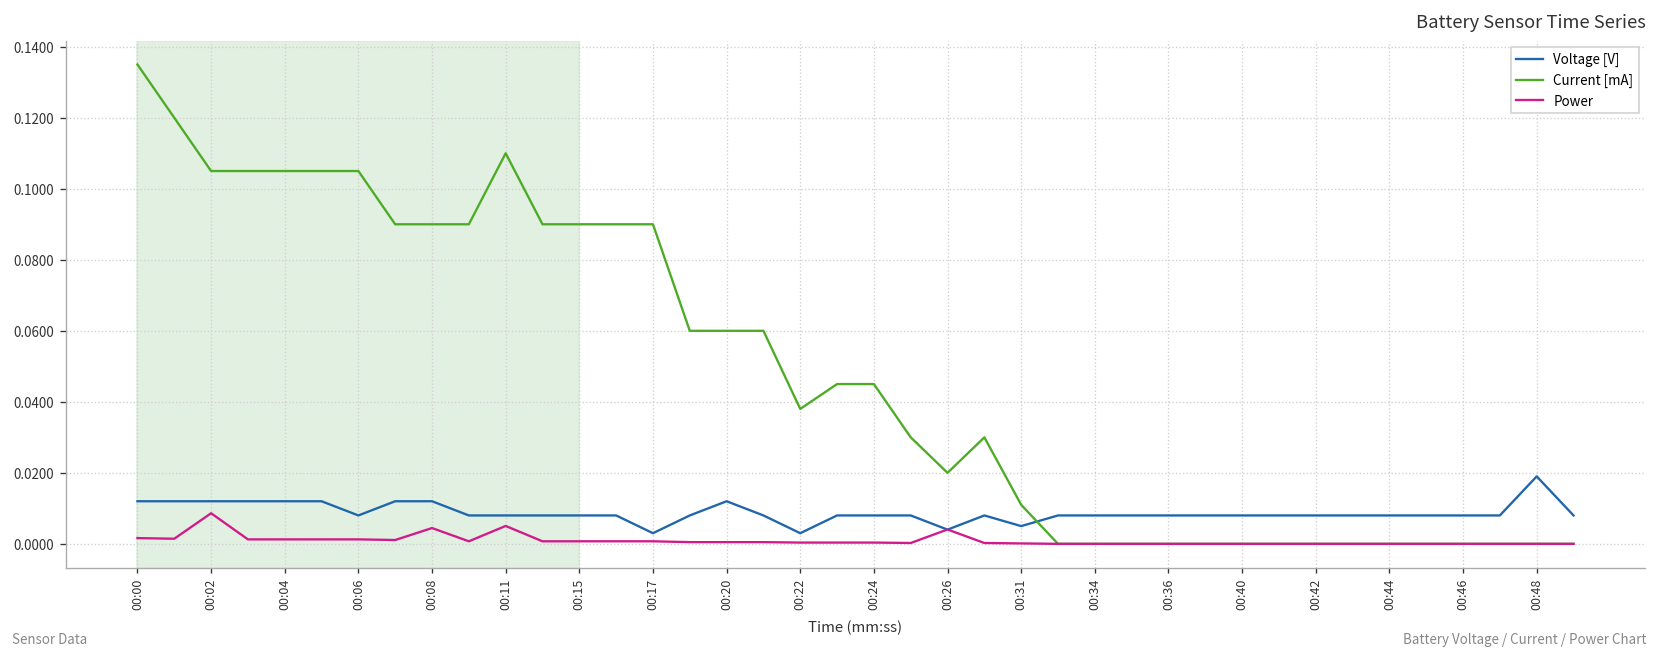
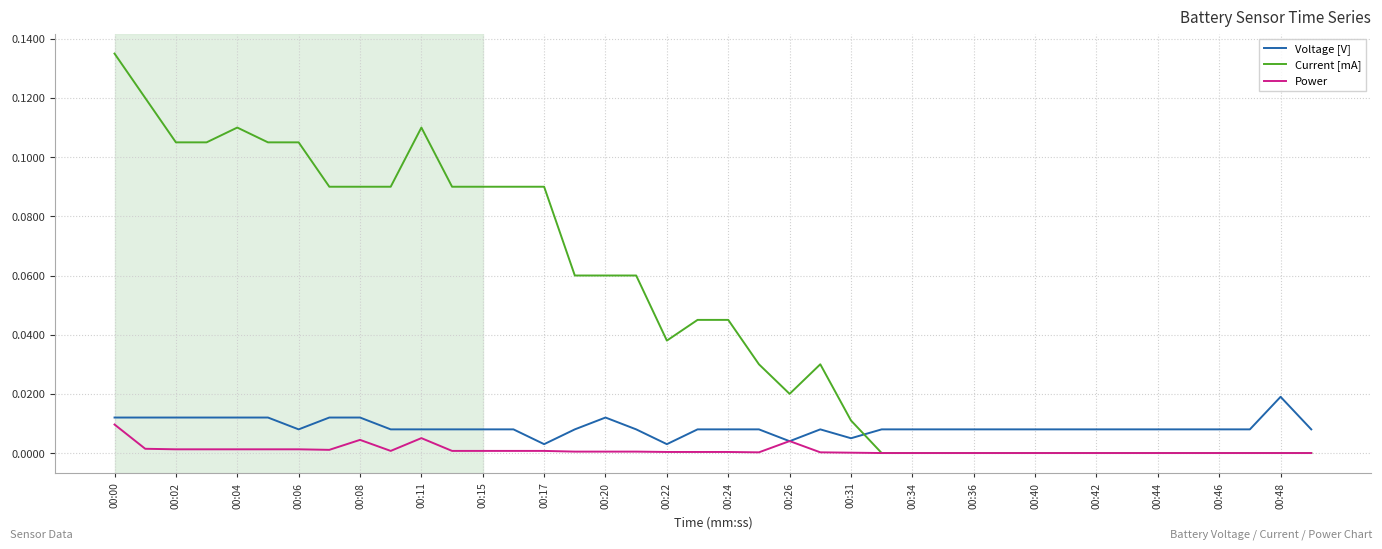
  {
    "Voltage [V]": {
      "00:00": 0.012,
      "00:02": 0.012,
      "00:04": 0.012,
      "00:06": 0.008,
      "00:08": 0.012,
      "00:11": 0.008,
      "00:15": 0.008,
      "00:17": 0.003,
      "00:20": 0.012,
      "00:22": 0.003,
      "00:24": 0.008,
      "00:31": 0.005,
      "00:34": 0.008,
      "00:36": 0.008,
      "00:40": 0.008,
      "00:42": 0.008,
      "00:44": 0.008,
      "00:46": 0.008,
      "00:48": 0.019
    },
    "Current [mA]": {
      "00:00": 0.135,
      "00:02": 0.105,
-     "00:04": 0.105,
+     "00:04": 0.110,
      "00:06": 0.105,
      "00:08": 0.090,
      "00:11": 0.110,
      "00:15": 0.090,
      "00:17": 0.090,
      "00:20": 0.060,
      "00:22": 0.038,
      "00:24": 0.045,
      "00:26": 0.020,
      "00:31": 0.011
    },
    "Power": {
-     "00:00": 0.002,
-     "00:02": 0.009,
+     "00:00": 0.010,
+     "00:02": 0.001,
      "00:04": 0.001,
      "00:06": 0.001,
      "00:08": 0.004,
      "00:11": 0.005,
      "00:15": 0.001,
      "00:17": 0.001,
      "00:20": 0.000,
      "00:22": 0.000,
      "00:24": 0.000,
      "00:31": 0.000
    }
  }
